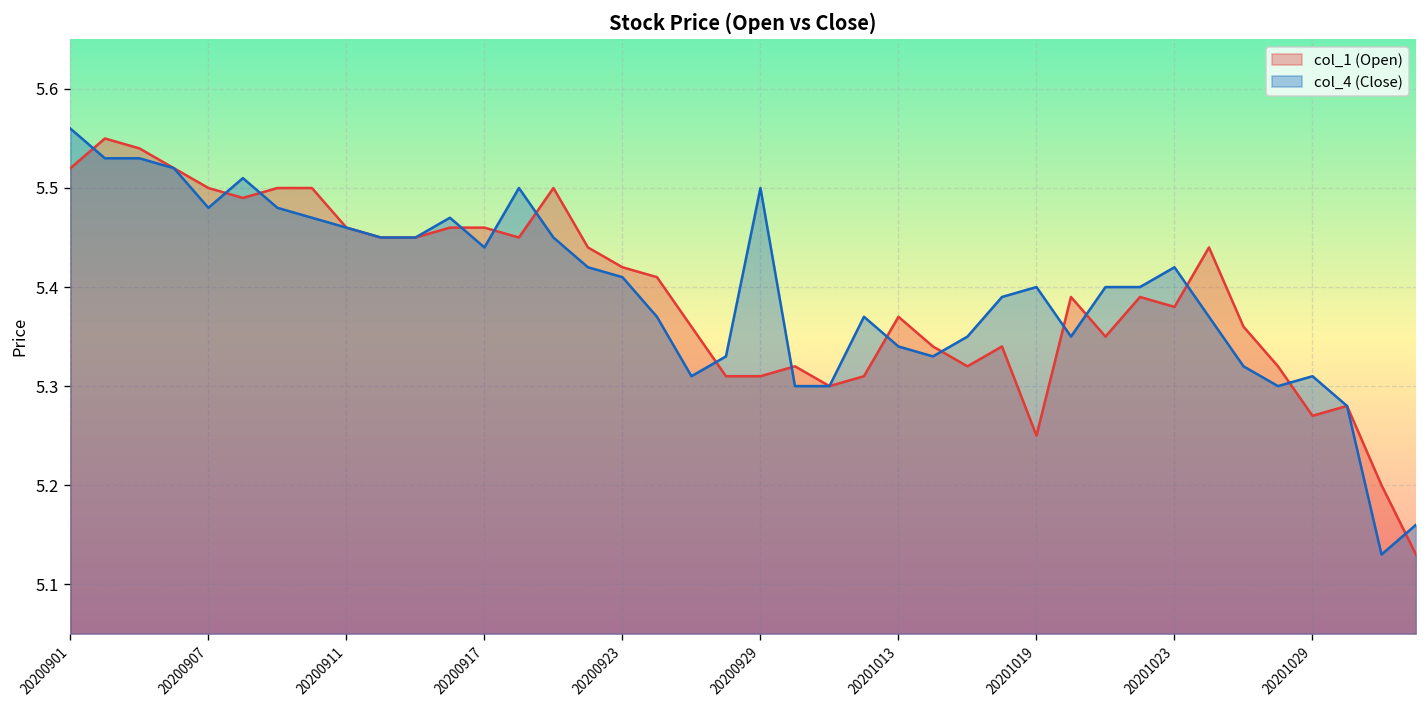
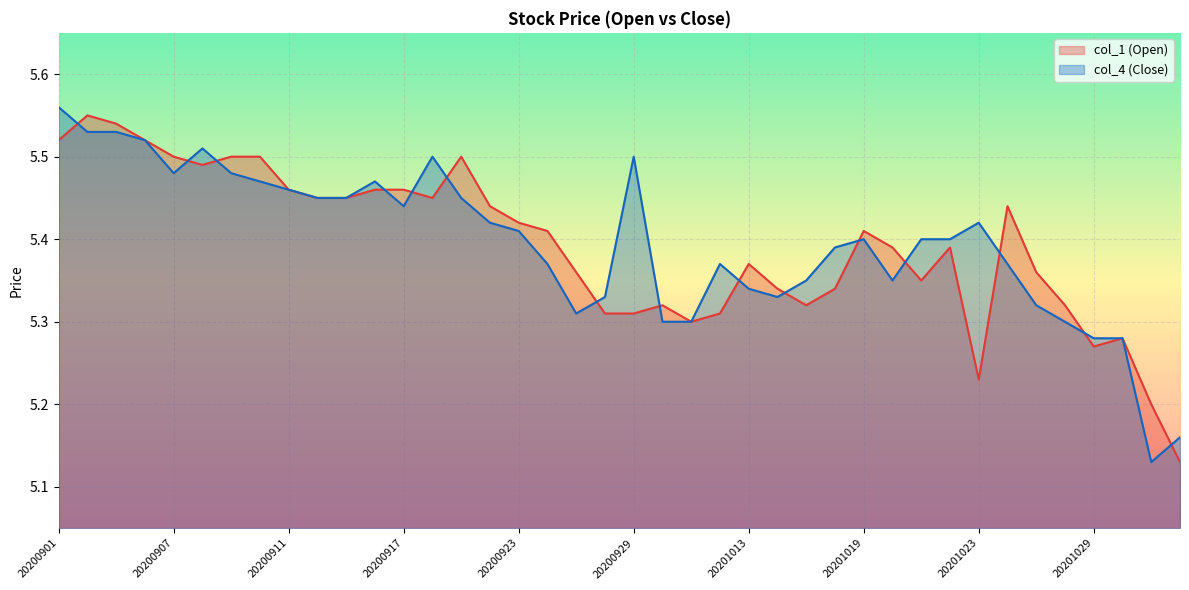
  {
    "col_1 (Open)": {
      "20200901": 5.52,
      "20200907": 5.50,
      "20200917": 5.46,
      "20200923": 5.42,
      "20200929": 5.31,
      "20201013": 5.37,
-     "20201019": 5.25,
-     "20201023": 5.38,
+     "20201019": 5.41,
+     "20201023": 5.23,
      "20201029": 5.27
    },
    "col_4 (Close)": {
      "20200901": 5.56,
      "20200907": 5.48,
      "20200917": 5.44,
      "20200923": 5.41,
      "20200929": 5.50,
      "20201013": 5.34,
      "20201019": 5.40,
      "20201023": 5.42,
-     "20201029": 5.31
+     "20201029": 5.28
    }
  }
